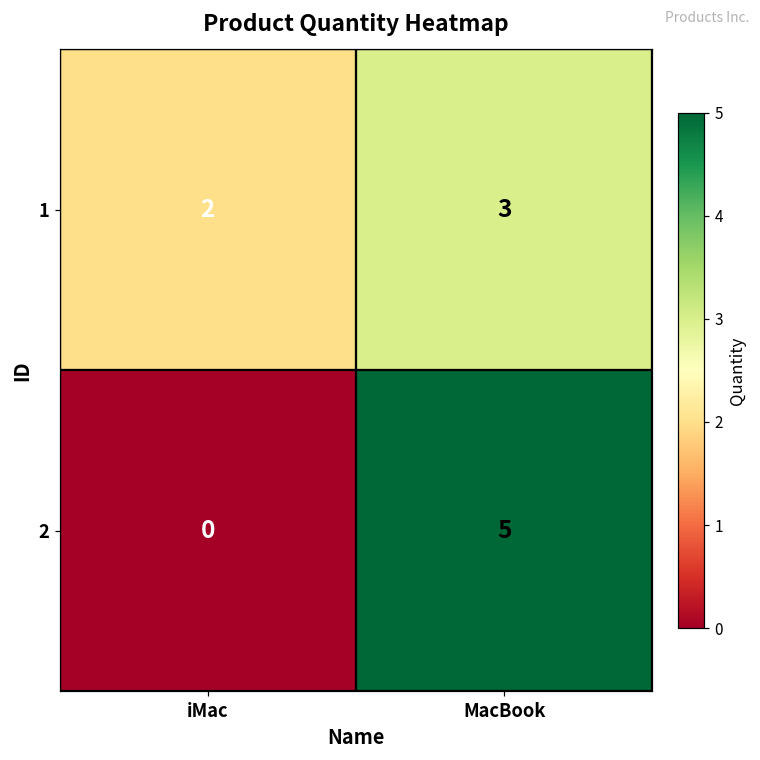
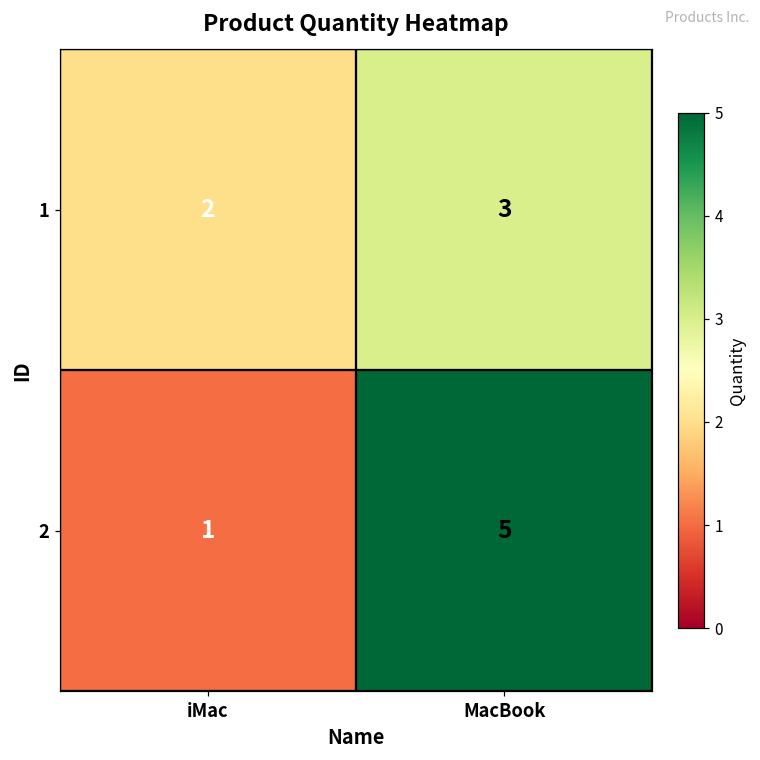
  {
    "1": {
      "iMac": 2,
      "MacBook": 3
    },
    "2": {
-     "iMac": 0,
+     "iMac": 1,
      "MacBook": 5
    }
  }
